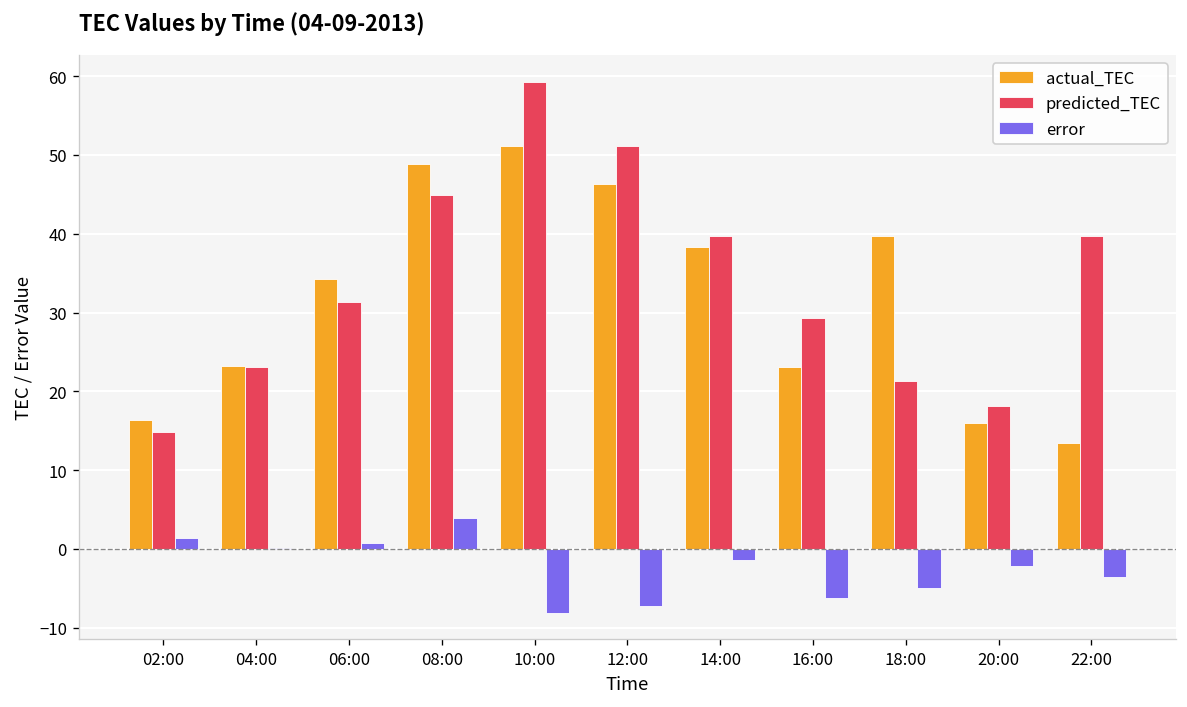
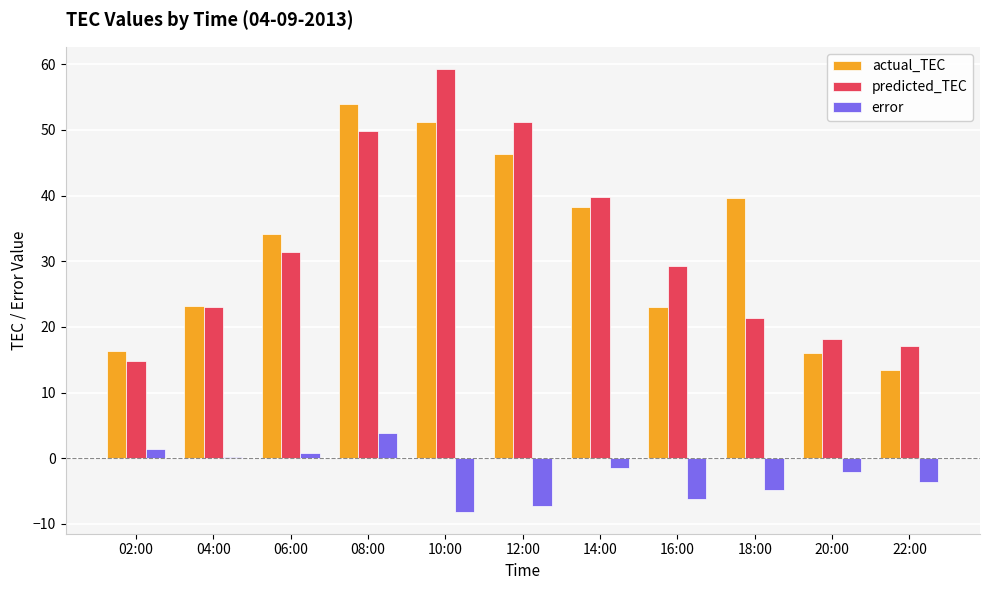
  {
    "actual_TEC": {
      "02:00": 16,
      "04:00": 23,
      "06:00": 34,
-     "08:00": 49,
+     "08:00": 54,
      "10:00": 51,
      "12:00": 46,
      "14:00": 38,
      "16:00": 23,
      "18:00": 40,
      "20:00": 16,
      "22:00": 13
    },
    "predicted_TEC": {
      "02:00": 15,
      "04:00": 23,
      "06:00": 31,
-     "08:00": 45,
+     "08:00": 50,
      "10:00": 59,
      "12:00": 51,
      "14:00": 40,
      "16:00": 29,
      "18:00": 21,
      "20:00": 18,
-     "22:00": 40
+     "22:00": 17
    },
    "error": {
      "02:00": 1,
      "06:00": 1,
      "08:00": 4,
      "10:00": -8,
      "12:00": -7,
      "14:00": -1,
      "16:00": -6,
      "18:00": -5,
      "20:00": -2,
      "22:00": -4
    }
  }
